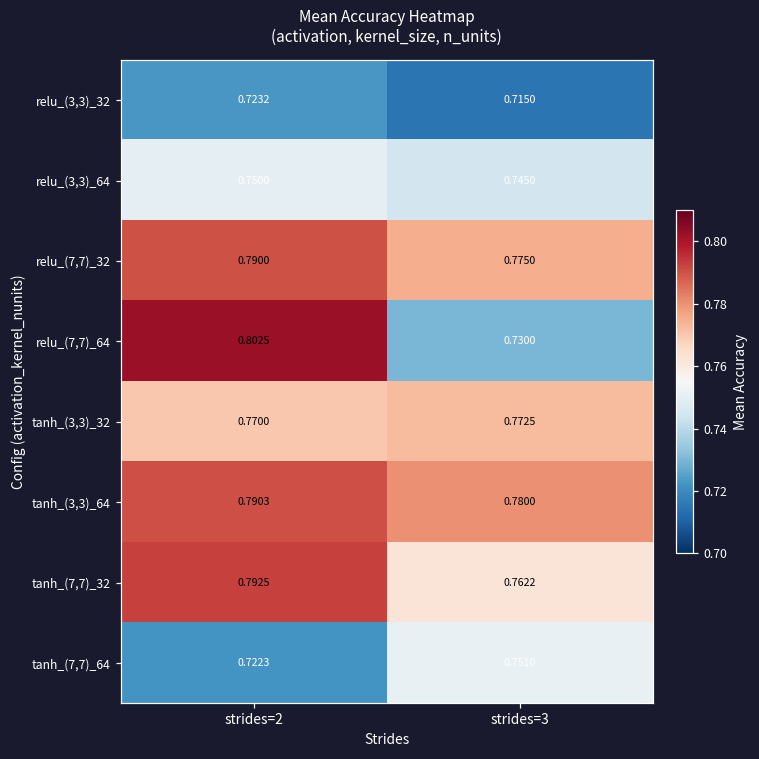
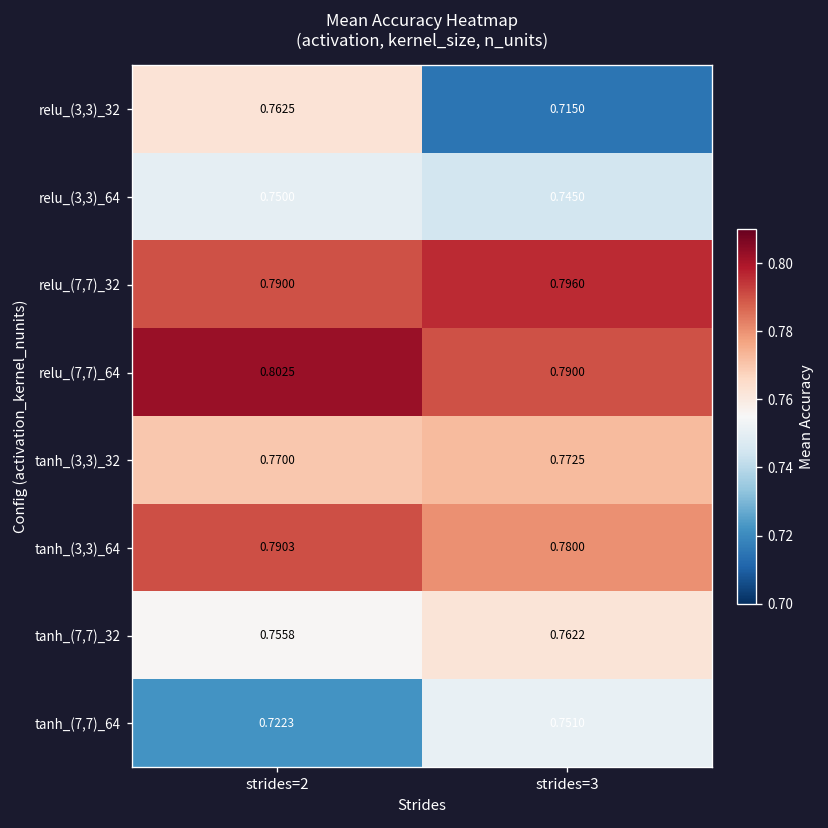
  {
    "relu_(3,3)_32": {
-     "strides=2": 0.7232,
+     "strides=2": 0.7625,
      "strides=3": 0.7150
    },
    "relu_(7,7)_32": {
      "strides=2": 0.7900,
-     "strides=3": 0.7750
+     "strides=3": 0.7960
    },
    "relu_(7,7)_64": {
      "strides=2": 0.8025,
-     "strides=3": 0.7300
+     "strides=3": 0.7900
    },
    "tanh_(3,3)_32": {
      "strides=2": 0.7700,
      "strides=3": 0.7725
    },
    "tanh_(3,3)_64": {
      "strides=2": 0.7903,
      "strides=3": 0.7800
    },
    "tanh_(7,7)_32": {
-     "strides=2": 0.7925,
+     "strides=2": 0.7558,
      "strides=3": 0.7622
    },
    "tanh_(7,7)_64": {
      "strides=2": 0.7223
    }
  }
